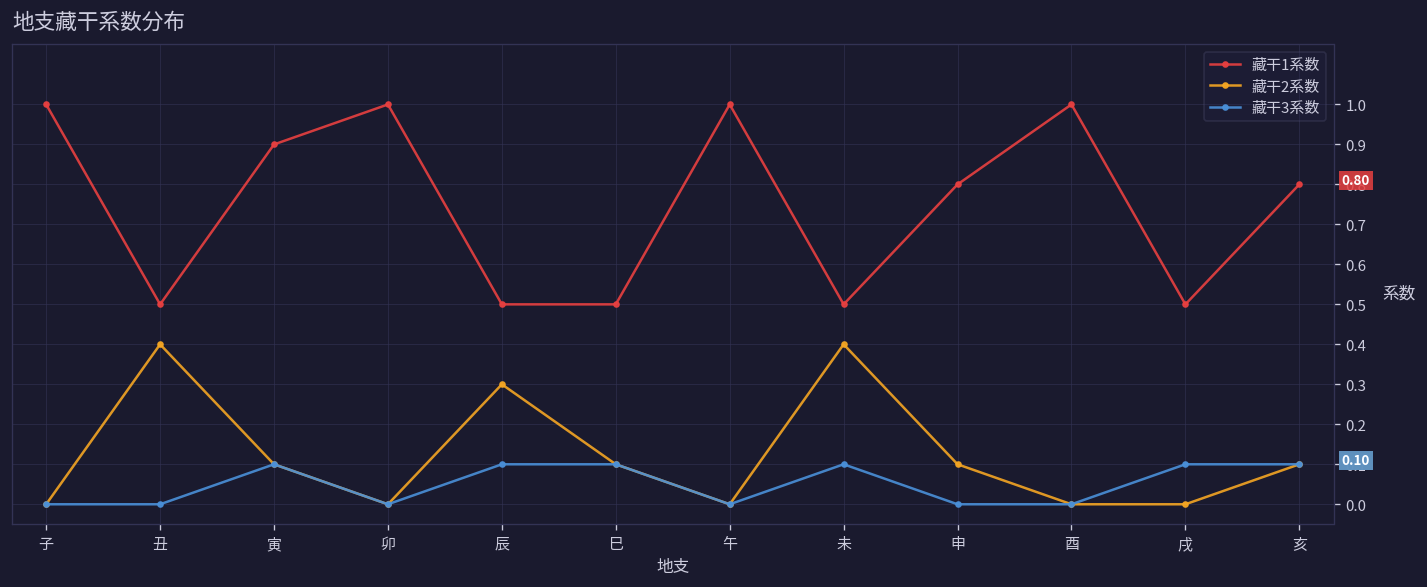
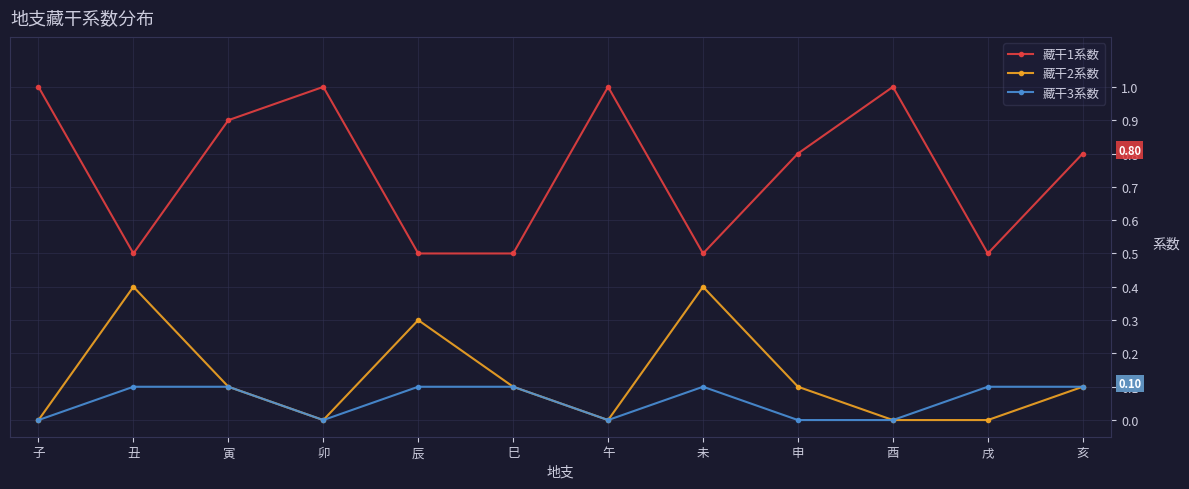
  {
    "藏干1系数": {
      "子": 1.0,
      "丑": 0.5,
      "寅": 0.9,
      "卯": 1.0,
      "辰": 0.5,
      "巳": 0.5,
      "午": 1.0,
      "未": 0.5,
      "申": 0.8,
      "酉": 1.0,
      "戌": 0.5,
      "亥": 0.8
    },
    "藏干2系数": {
      "丑": 0.4,
      "辰": 0.3,
      "未": 0.4,
      "申": 0.1,
      "戌": 0.0
    },
    "藏干3系数": {
-     "丑": 0.0,
+     "丑": 0.1,
      "辰": 0.1,
      "未": 0.1,
      "申": 0.0,
      "戌": 0.1
    }
  }
